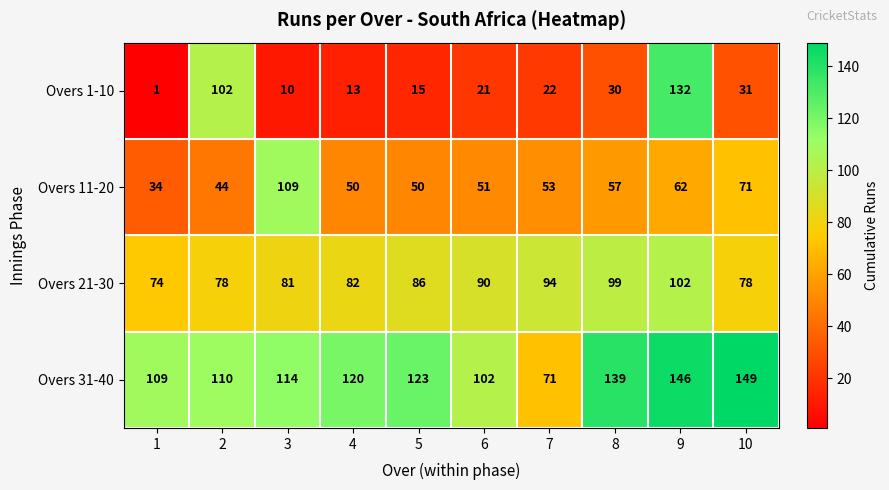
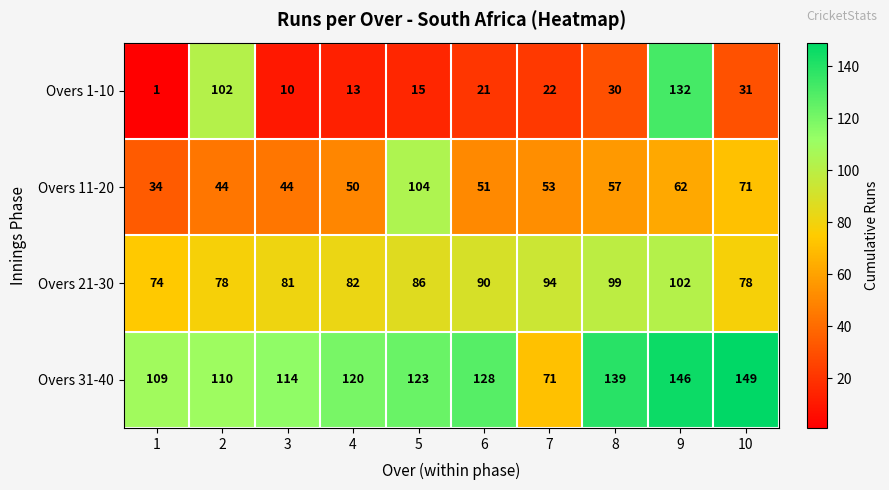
  {
    "Overs 1-10": {
      "1": 1,
      "2": 102,
      "3": 10,
      "4": 13,
      "5": 15,
      "6": 21,
      "7": 22,
      "8": 30,
      "9": 132,
      "10": 31
    },
    "Overs 11-20": {
      "1": 34,
      "2": 44,
-     "3": 109,
+     "3": 44,
      "4": 50,
-     "5": 50,
+     "5": 104,
      "6": 51,
      "7": 53,
      "8": 57,
      "9": 62,
      "10": 71
    },
    "Overs 21-30": {
      "1": 74,
      "2": 78,
      "3": 81,
      "4": 82,
      "5": 86,
      "6": 90,
      "7": 94,
      "8": 99,
      "9": 102,
      "10": 78
    },
    "Overs 31-40": {
      "1": 109,
      "2": 110,
      "3": 114,
      "4": 120,
      "5": 123,
-     "6": 102,
+     "6": 128,
      "7": 71,
      "8": 139,
      "9": 146,
      "10": 149
    }
  }
